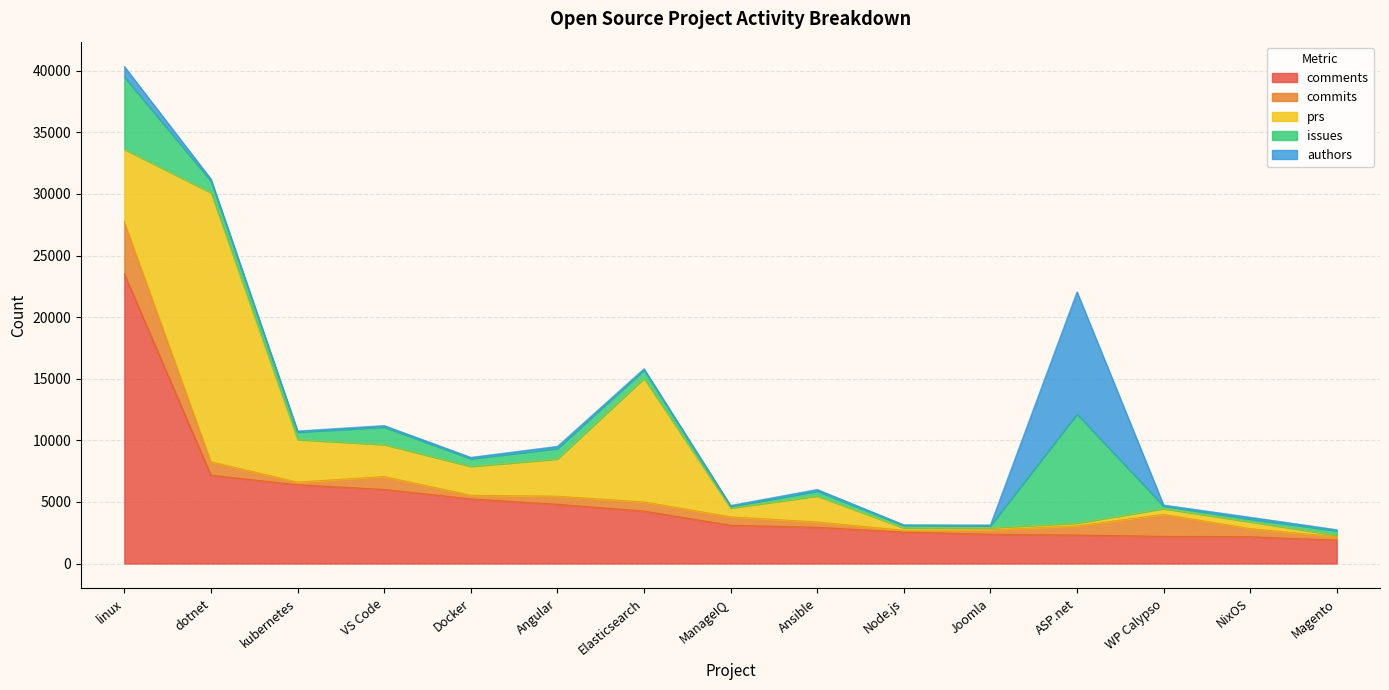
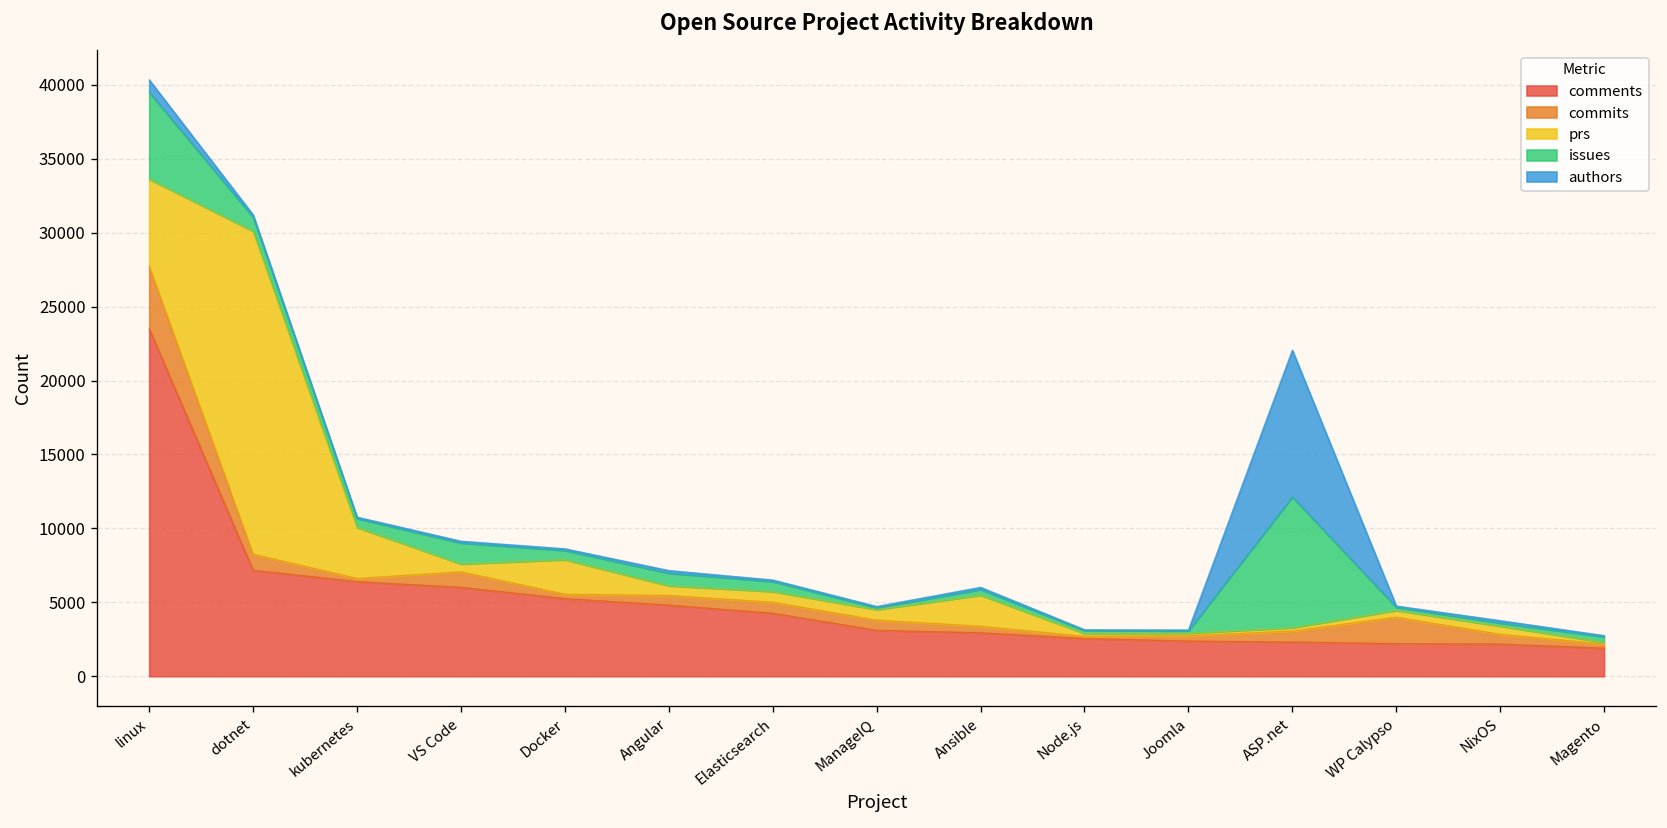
  {
    "prs": {
      "linux": 5900,
      "dotnet": 21800,
      "kubernetes": 3400,
-     "VS Code": 2600,
+     "VS Code": 500,
      "Docker": 2300,
-     "Angular": 3000,
-     "Elasticsearch": 10000,
+     "Angular": 700,
+     "Elasticsearch": 700,
      "Ansible": 2100,
      "ASP.net": 200,
      "WP Calypso": 500,
      "NixOS": 600
    },
    "issues": {
      "linux": 5900,
      "ASP.net": 8900
    },
    "authors": {
      "linux": 800,
      "ASP.net": 9900
    }
  }
